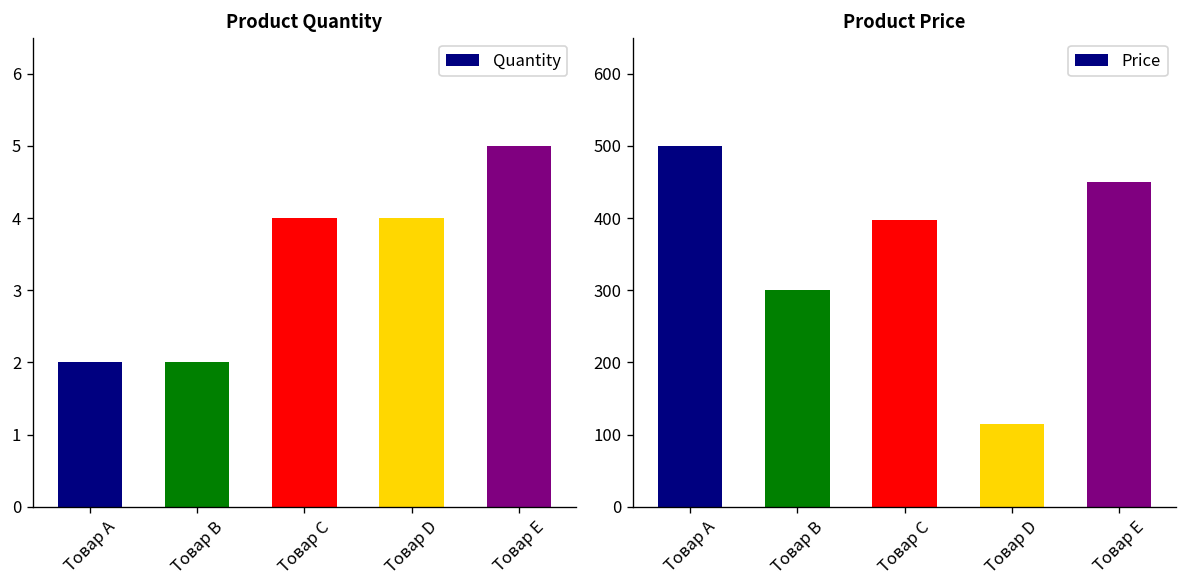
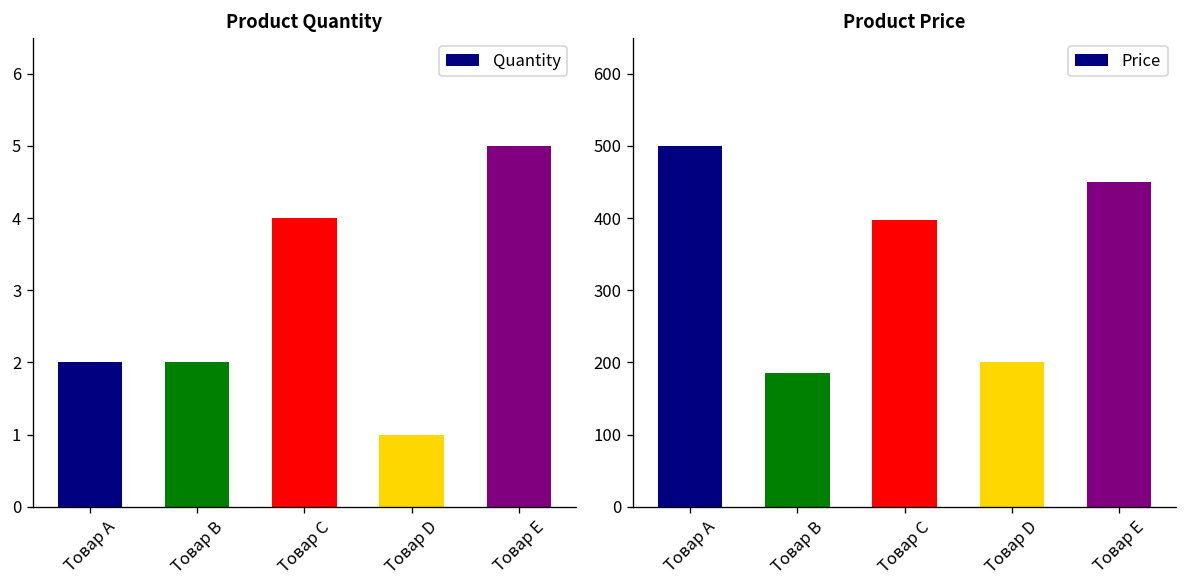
  {
    "Product Quantity": {
      "Товар A": 2,
      "Товар B": 2,
      "Товар C": 4,
-     "Товар D": 4,
+     "Товар D": 1,
      "Товар E": 5
    },
    "Product Price": {
      "Товар A": 500,
-     "Товар B": 300,
+     "Товар B": 190,
      "Товар C": 400,
-     "Товар D": 120,
+     "Товар D": 200,
      "Товар E": 450
    }
  }
